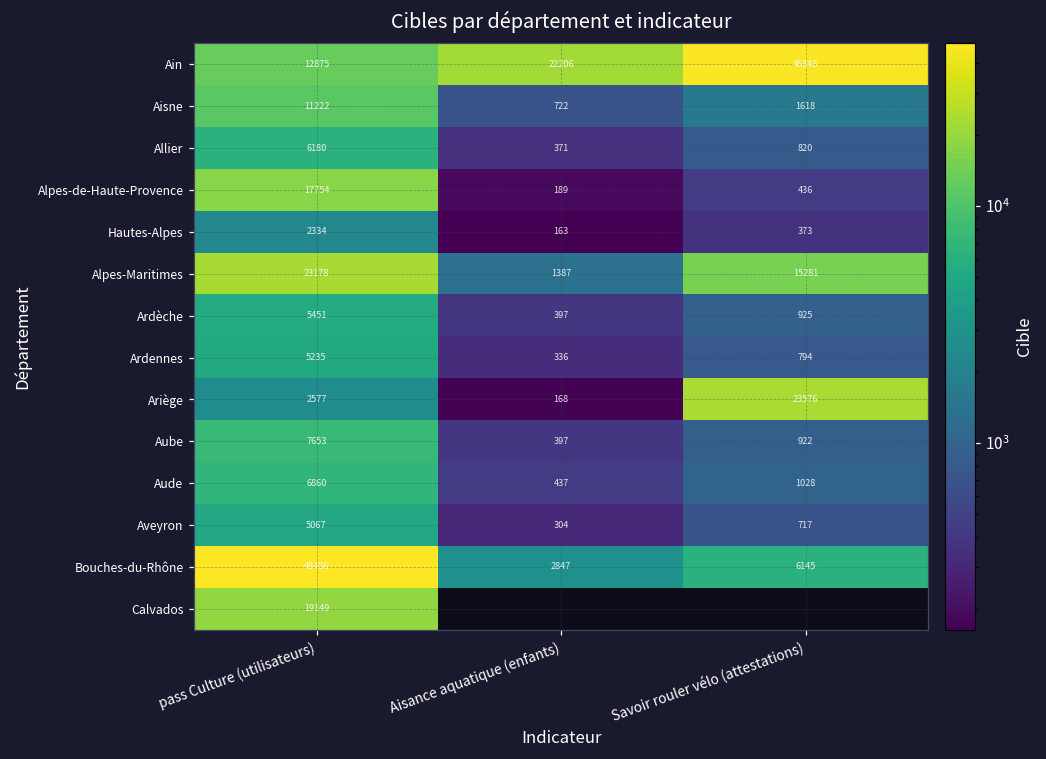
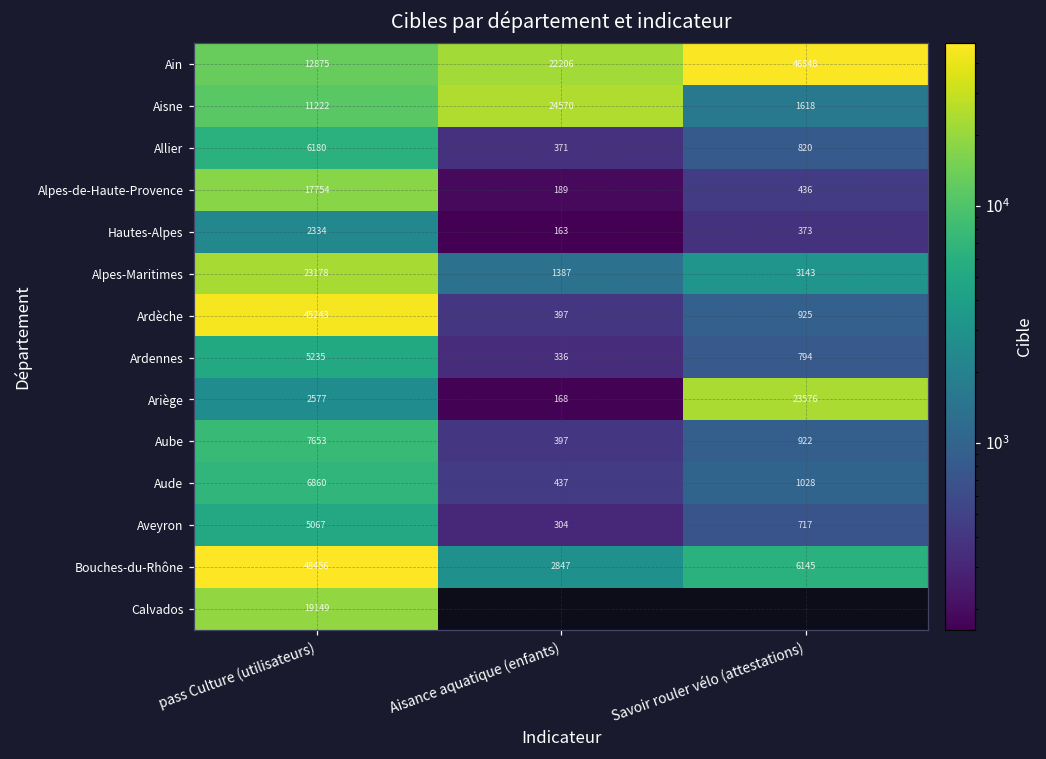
  {
    "Ain": {
      "pass Culture (utilisateurs)": 12875,
      "Aisance aquatique (enfants)": 22206,
      "Savoir rouler vélo (attestations)": 46848
    },
    "Aisne": {
      "pass Culture (utilisateurs)": 11222,
-     "Aisance aquatique (enfants)": 722,
+     "Aisance aquatique (enfants)": 24570,
      "Savoir rouler vélo (attestations)": 1618
    },
    "Allier": {
      "pass Culture (utilisateurs)": 6180,
      "Aisance aquatique (enfants)": 371,
      "Savoir rouler vélo (attestations)": 820
    },
    "Alpes-de-Haute-Provence": {
      "pass Culture (utilisateurs)": 17754,
      "Aisance aquatique (enfants)": 189,
      "Savoir rouler vélo (attestations)": 436
    },
    "Hautes-Alpes": {
      "pass Culture (utilisateurs)": 2334,
      "Aisance aquatique (enfants)": 163,
      "Savoir rouler vélo (attestations)": 373
    },
    "Alpes-Maritimes": {
      "pass Culture (utilisateurs)": 23178,
      "Aisance aquatique (enfants)": 1387,
-     "Savoir rouler vélo (attestations)": 15281
+     "Savoir rouler vélo (attestations)": 3143
    },
    "Ardèche": {
-     "pass Culture (utilisateurs)": 5451,
+     "pass Culture (utilisateurs)": 45243,
      "Aisance aquatique (enfants)": 397,
      "Savoir rouler vélo (attestations)": 925
    },
    "Ardennes": {
      "pass Culture (utilisateurs)": 5235,
      "Aisance aquatique (enfants)": 336,
      "Savoir rouler vélo (attestations)": 794
    },
    "Ariège": {
      "pass Culture (utilisateurs)": 2577,
      "Aisance aquatique (enfants)": 168,
      "Savoir rouler vélo (attestations)": 23576
    },
    "Aube": {
      "pass Culture (utilisateurs)": 7653,
      "Aisance aquatique (enfants)": 397,
      "Savoir rouler vélo (attestations)": 922
    },
    "Aude": {
      "pass Culture (utilisateurs)": 6860,
      "Aisance aquatique (enfants)": 437,
      "Savoir rouler vélo (attestations)": 1028
    },
    "Aveyron": {
      "pass Culture (utilisateurs)": 5067,
      "Aisance aquatique (enfants)": 304,
      "Savoir rouler vélo (attestations)": 717
    },
    "Bouches-du-Rhône": {
      "pass Culture (utilisateurs)": 48456,
      "Aisance aquatique (enfants)": 2847,
      "Savoir rouler vélo (attestations)": 6145
    },
    "Calvados": {
      "pass Culture (utilisateurs)": 19149
    }
  }
